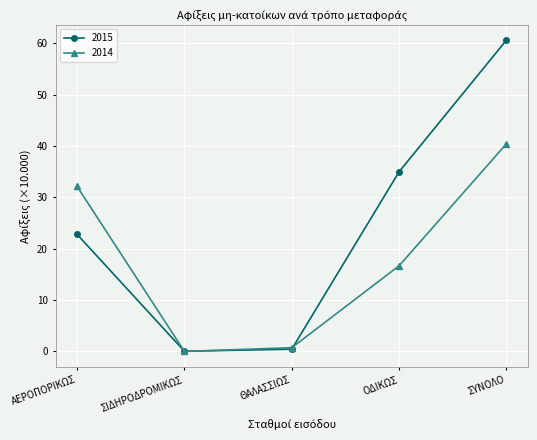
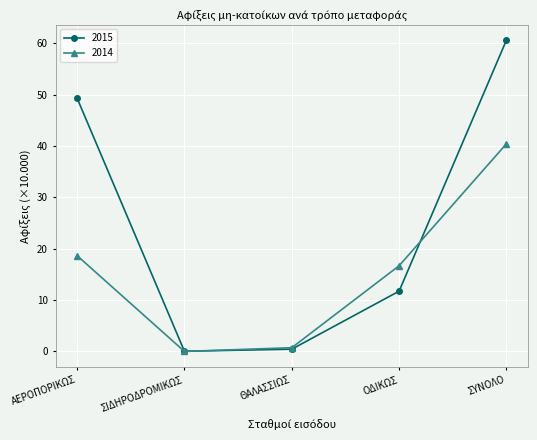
  {
    "2015": {
-     "ΑΕΡΟΠΟΡΙΚΩΣ": 23,
-     "ΟΔΙΚΩΣ": 35,
+     "ΑΕΡΟΠΟΡΙΚΩΣ": 49,
+     "ΟΔΙΚΩΣ": 12,
      "ΣΥΝΟΛΟ": 61
    },
    "2014": {
-     "ΑΕΡΟΠΟΡΙΚΩΣ": 32,
+     "ΑΕΡΟΠΟΡΙΚΩΣ": 19,
      "ΟΔΙΚΩΣ": 17,
      "ΣΥΝΟΛΟ": 40
    }
  }
